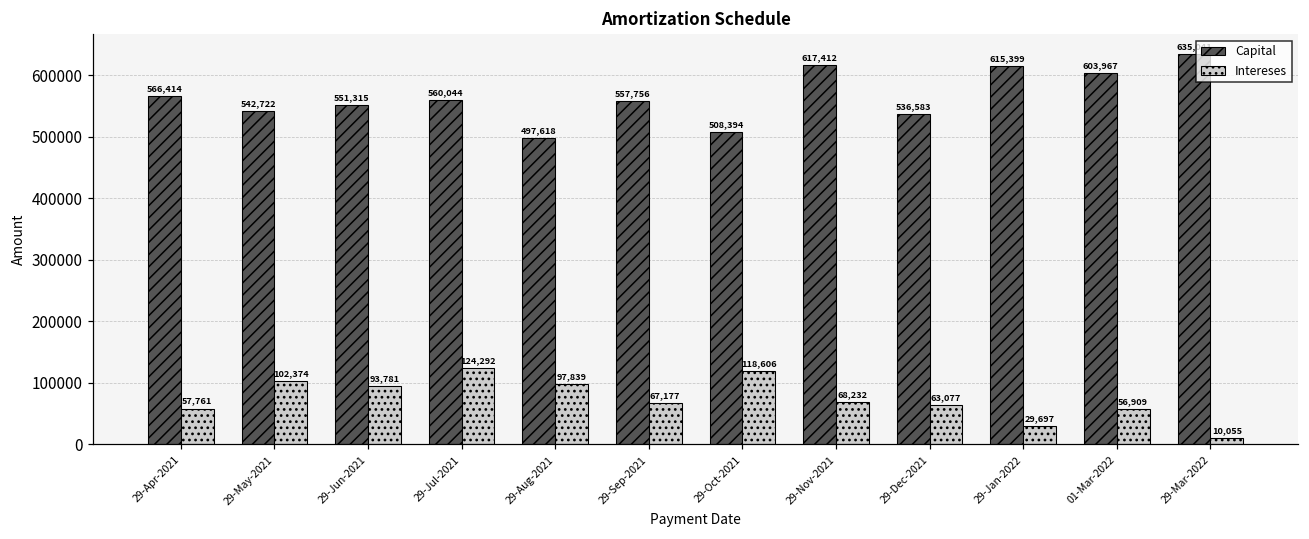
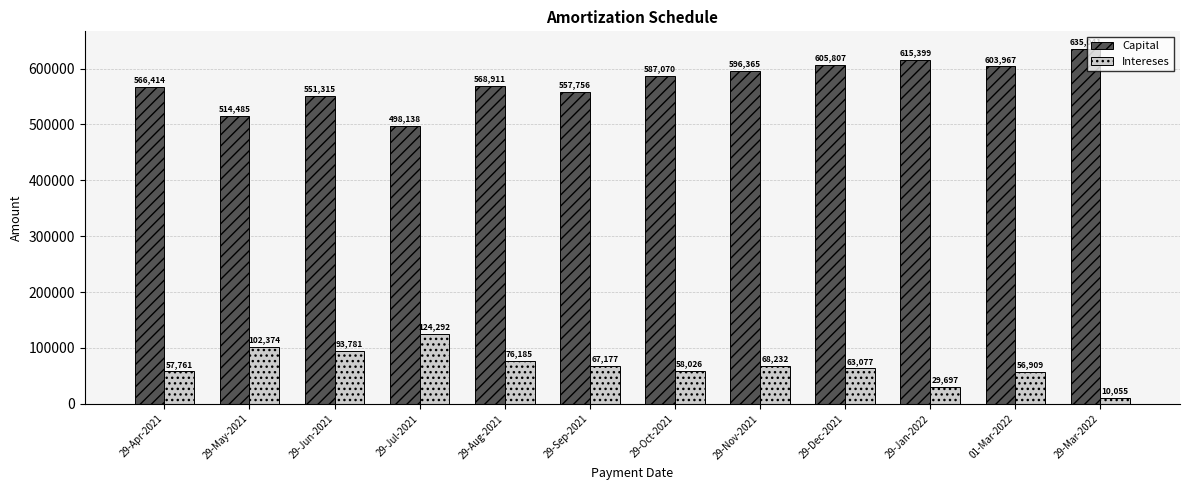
  {
    "Capital": {
      "29-Apr-2021": "566,414",
-     "29-May-2021": "542,722",
+     "29-May-2021": "514,485",
      "29-Jun-2021": "551,315",
-     "29-Jul-2021": "560,044",
-     "29-Aug-2021": "497,618",
+     "29-Jul-2021": "498,138",
+     "29-Aug-2021": "568,911",
      "29-Sep-2021": "557,756",
-     "29-Oct-2021": "508,394",
-     "29-Nov-2021": "617,412",
-     "29-Dec-2021": "536,583",
+     "29-Oct-2021": "587,070",
+     "29-Nov-2021": "596,365",
+     "29-Dec-2021": "605,807",
      "29-Jan-2022": "615,399",
      "01-Mar-2022": "603,967"
    },
    "Intereses": {
      "29-Apr-2021": "57,761",
      "29-May-2021": "102,374",
      "29-Jun-2021": "93,781",
      "29-Jul-2021": "124,292",
-     "29-Aug-2021": "97,839",
+     "29-Aug-2021": "76,185",
      "29-Sep-2021": "67,177",
-     "29-Oct-2021": "118,606",
+     "29-Oct-2021": "58,026",
      "29-Nov-2021": "68,232",
      "29-Dec-2021": "63,077",
      "29-Jan-2022": "29,697",
      "01-Mar-2022": "56,909",
      "29-Mar-2022": "10,055"
    }
  }
